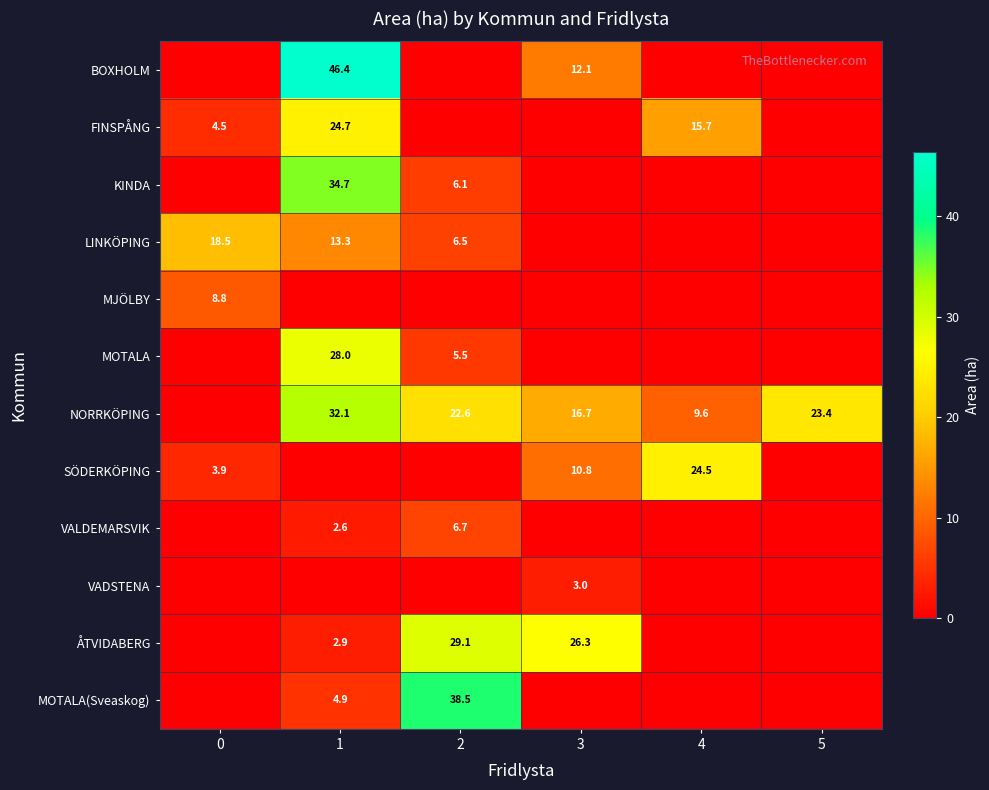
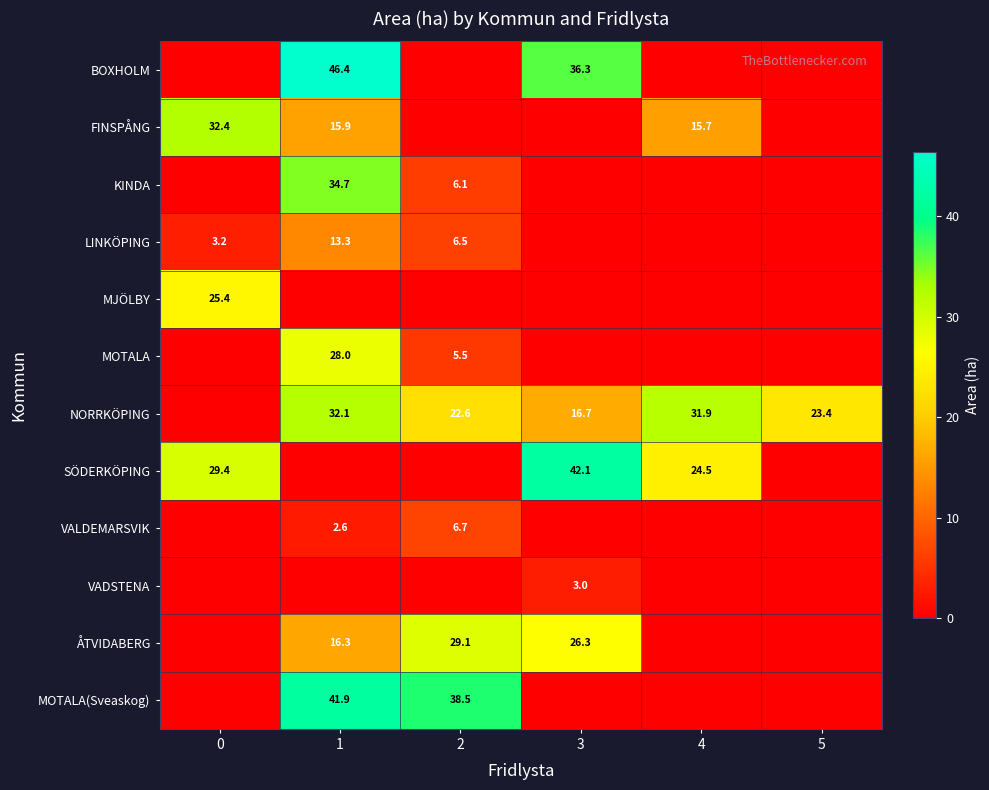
  {
    "BOXHOLM": {
      "1": 46.4,
-     "3": 12.1
+     "3": 36.3
    },
    "FINSPÅNG": {
-     "0": 4.5,
-     "1": 24.7,
+     "0": 32.4,
+     "1": 15.9,
      "4": 15.7
    },
    "KINDA": {
      "1": 34.7,
      "2": 6.1
    },
    "LINKÖPING": {
-     "0": 18.5,
+     "0": 3.2,
      "1": 13.3,
      "2": 6.5
    },
    "MJÖLBY": {
-     "0": 8.8
+     "0": 25.4
    },
    "MOTALA": {
      "1": 28.0,
      "2": 5.5
    },
    "NORRKÖPING": {
      "1": 32.1,
      "2": 22.6,
      "3": 16.7,
-     "4": 9.6,
+     "4": 31.9,
      "5": 23.4
    },
    "SÖDERKÖPING": {
-     "0": 3.9,
-     "3": 10.8,
+     "0": 29.4,
+     "3": 42.1,
      "4": 24.5
    },
    "VALDEMARSVIK": {
      "1": 2.6,
      "2": 6.7
    },
    "VADSTENA": {
      "3": 3.0
    },
    "ÅTVIDABERG": {
-     "1": 2.9,
+     "1": 16.3,
      "2": 29.1,
      "3": 26.3
    },
    "MOTALA(Sveaskog)": {
-     "1": 4.9,
+     "1": 41.9,
      "2": 38.5
    }
  }
